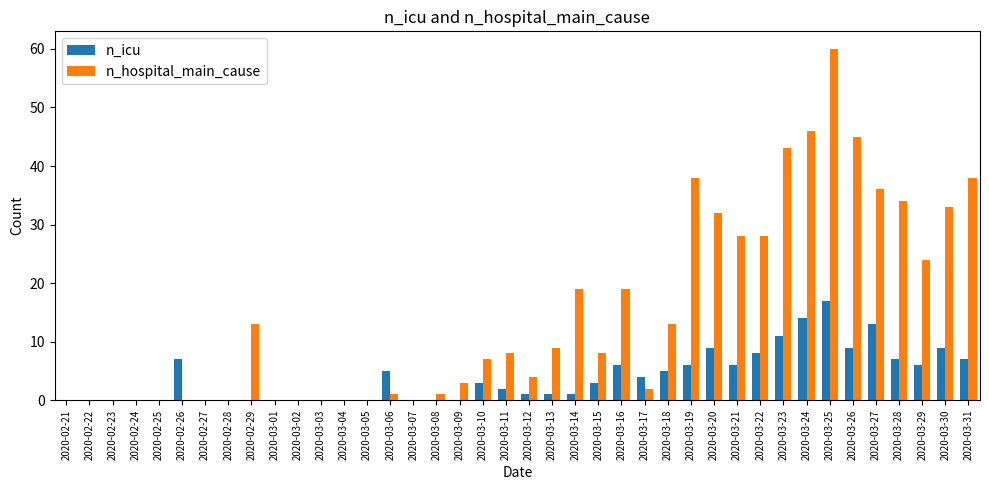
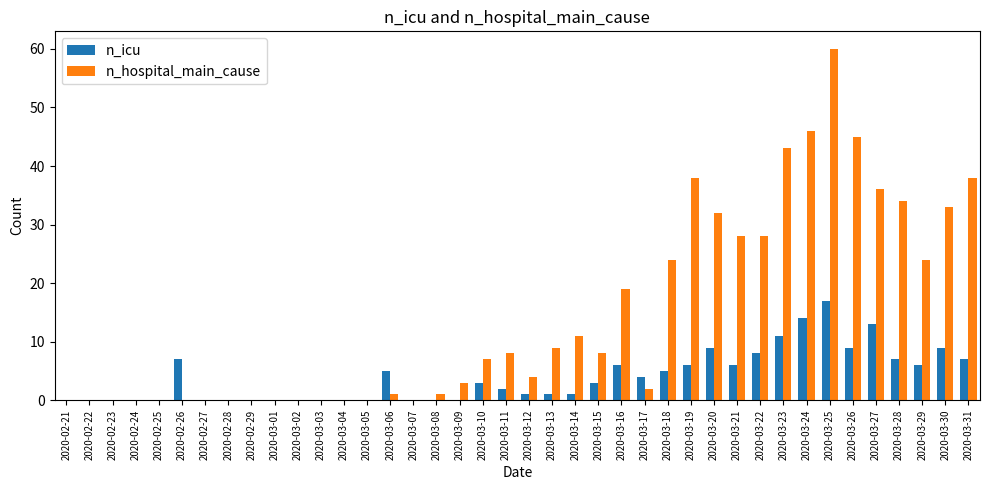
  {
    "n_icu": {
      "2020-02-21": 0,
      "2020-02-22": 0,
      "2020-02-23": 0,
      "2020-02-24": 0,
      "2020-02-25": 0,
      "2020-02-26": 7,
      "2020-02-27": 0,
      "2020-02-28": 0,
      "2020-02-29": 0,
      "2020-03-01": 0,
      "2020-03-02": 0,
      "2020-03-03": 0,
      "2020-03-04": 0,
      "2020-03-05": 0,
      "2020-03-06": 5,
      "2020-03-07": 0,
      "2020-03-08": 0,
      "2020-03-09": 0,
      "2020-03-10": 3,
      "2020-03-11": 2,
      "2020-03-12": 1,
      "2020-03-13": 1,
      "2020-03-14": 1,
      "2020-03-15": 3,
      "2020-03-16": 6,
      "2020-03-17": 4,
      "2020-03-18": 5,
      "2020-03-19": 6,
      "2020-03-20": 9,
      "2020-03-21": 6,
      "2020-03-22": 8,
      "2020-03-23": 11,
      "2020-03-24": 14,
      "2020-03-25": 17,
      "2020-03-26": 9,
      "2020-03-27": 13,
      "2020-03-28": 7,
      "2020-03-29": 6,
      "2020-03-30": 9,
      "2020-03-31": 7
    },
    "n_hospital_main_cause": {
      "2020-02-21": 0,
      "2020-02-22": 0,
      "2020-02-23": 0,
      "2020-02-24": 0,
      "2020-02-25": 0,
      "2020-02-26": 0,
      "2020-02-27": 0,
      "2020-02-28": 0,
-     "2020-02-29": 13,
+     "2020-02-29": 0,
      "2020-03-01": 0,
      "2020-03-02": 0,
      "2020-03-03": 0,
      "2020-03-04": 0,
      "2020-03-05": 0,
      "2020-03-06": 1,
      "2020-03-07": 0,
      "2020-03-08": 1,
      "2020-03-09": 3,
      "2020-03-10": 7,
      "2020-03-11": 8,
      "2020-03-12": 4,
      "2020-03-13": 9,
-     "2020-03-14": 19,
+     "2020-03-14": 11,
      "2020-03-15": 8,
      "2020-03-16": 19,
      "2020-03-17": 2,
-     "2020-03-18": 13,
+     "2020-03-18": 24,
      "2020-03-19": 38,
      "2020-03-20": 32,
      "2020-03-21": 28,
      "2020-03-22": 28,
      "2020-03-23": 43,
      "2020-03-24": 46,
      "2020-03-25": 60,
      "2020-03-26": 45,
      "2020-03-27": 36,
      "2020-03-28": 34,
      "2020-03-29": 24,
      "2020-03-30": 33,
      "2020-03-31": 38
    }
  }
